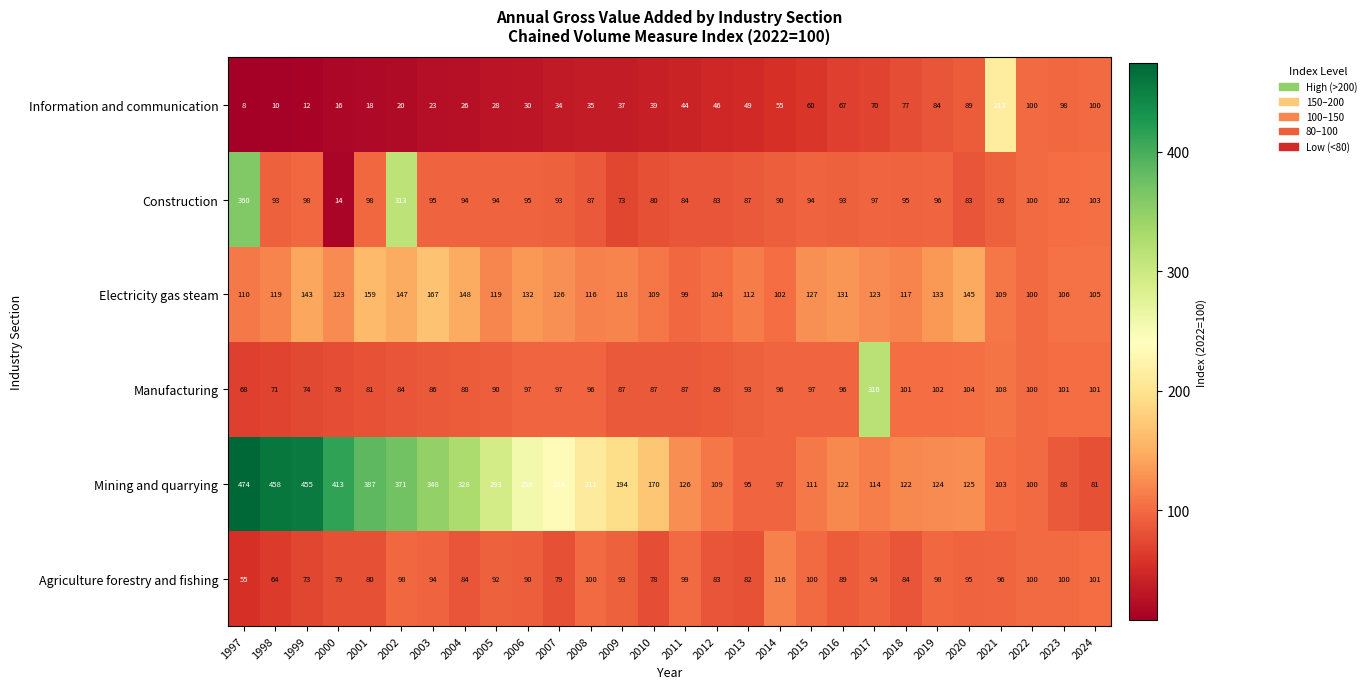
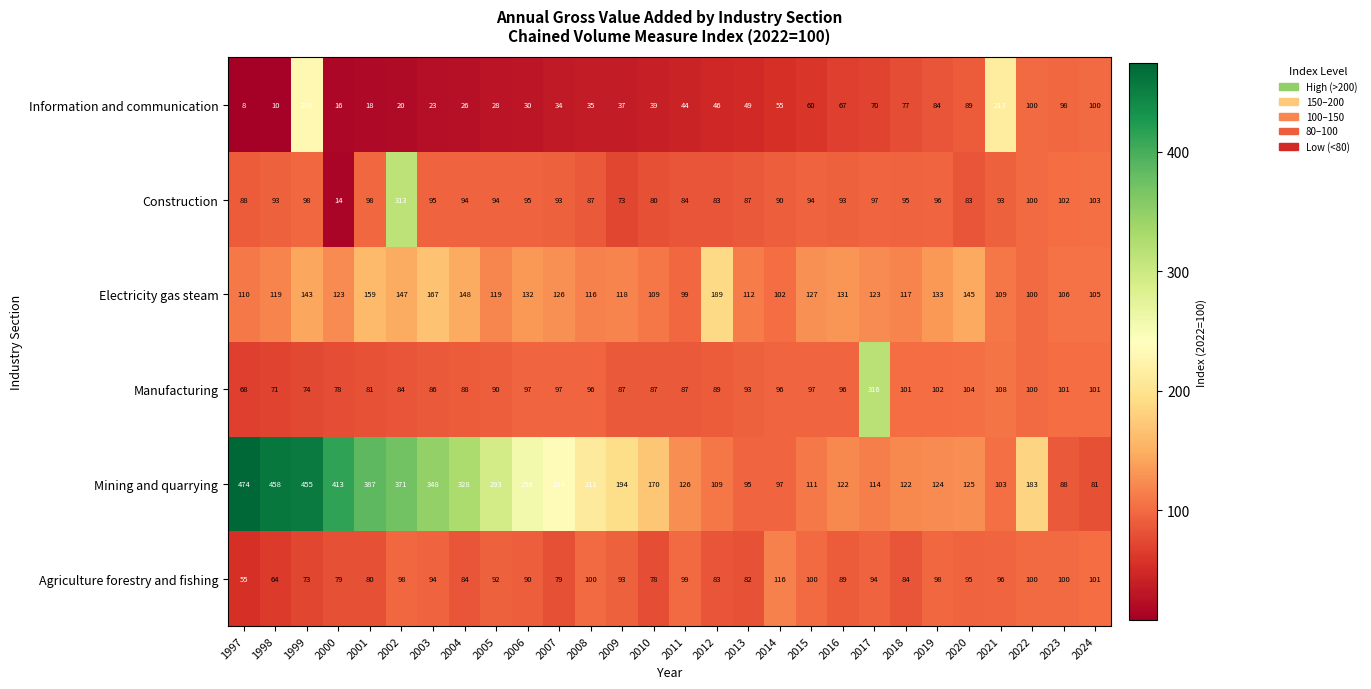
  {
    "Information and communication": {
      "1997": 8,
      "1998": 10,
-     "1999": 12,
+     "1999": 230,
      "2000": 16,
      "2001": 18,
      "2002": 20,
      "2003": 23,
      "2004": 26,
      "2005": 28,
      "2006": 30,
      "2007": 34,
      "2008": 35,
      "2009": 37,
      "2010": 39,
      "2011": 44,
      "2012": 46,
      "2013": 49,
      "2014": 55,
      "2015": 60,
      "2016": 67,
      "2017": 70,
      "2018": 77,
      "2019": 84,
      "2020": 89,
      "2021": 213,
      "2022": 100,
      "2023": 98,
      "2024": 100
    },
    "Construction": {
-     "1997": 360,
+     "1997": 88,
      "1998": 93,
      "1999": 98,
      "2000": 14,
      "2001": 98,
      "2002": 313,
      "2003": 95,
      "2004": 94,
      "2005": 94,
      "2006": 95,
      "2007": 93,
      "2008": 87,
      "2009": 73,
      "2010": 80,
      "2011": 84,
      "2012": 83,
      "2013": 87,
      "2014": 90,
      "2015": 94,
      "2016": 93,
      "2017": 97,
      "2018": 95,
      "2019": 96,
      "2020": 83,
      "2021": 93,
      "2022": 100,
      "2023": 102,
      "2024": 103
    },
    "Electricity gas steam": {
      "1997": 110,
      "1998": 119,
      "1999": 143,
      "2000": 123,
      "2001": 159,
      "2002": 147,
      "2003": 167,
      "2004": 148,
      "2005": 119,
      "2006": 132,
      "2007": 126,
      "2008": 116,
      "2009": 118,
      "2010": 109,
      "2011": 99,
-     "2012": 104,
+     "2012": 189,
      "2013": 112,
      "2014": 102,
      "2015": 127,
      "2016": 131,
      "2017": 123,
      "2018": 117,
      "2019": 133,
      "2020": 145,
      "2021": 109,
      "2022": 100,
      "2023": 106,
      "2024": 105
    },
    "Manufacturing": {
      "1997": 68,
      "1998": 71,
      "1999": 74,
      "2000": 78,
      "2001": 81,
      "2002": 84,
      "2003": 86,
      "2004": 88,
      "2005": 90,
      "2006": 97,
      "2007": 97,
      "2008": 96,
      "2009": 87,
      "2010": 87,
      "2011": 87,
      "2012": 89,
      "2013": 93,
      "2014": 96,
      "2015": 97,
      "2016": 96,
      "2017": 316,
      "2018": 101,
      "2019": 102,
      "2020": 104,
      "2021": 108,
      "2022": 100,
      "2023": 101,
      "2024": 101
    },
    "Mining and quarrying": {
      "1997": 474,
      "1998": 458,
      "1999": 455,
      "2000": 413,
      "2001": 387,
      "2002": 371,
      "2003": 348,
      "2004": 328,
      "2005": 293,
      "2006": 256,
      "2007": 234,
      "2008": 211,
      "2009": 194,
      "2010": 170,
      "2011": 126,
      "2012": 109,
      "2013": 95,
      "2014": 97,
      "2015": 111,
      "2016": 122,
      "2017": 114,
      "2018": 122,
      "2019": 124,
      "2020": 125,
      "2021": 103,
-     "2022": 100,
+     "2022": 183,
      "2023": 88,
      "2024": 81
    },
    "Agriculture forestry and fishing": {
      "1997": 55,
      "1998": 64,
      "1999": 73,
      "2000": 79,
      "2001": 80,
      "2002": 98,
      "2003": 94,
      "2004": 84,
      "2005": 92,
      "2006": 90,
      "2007": 79,
      "2008": 100,
      "2009": 93,
      "2010": 78,
      "2011": 99,
      "2012": 83,
      "2013": 82,
      "2014": 116,
      "2015": 100,
      "2016": 89,
      "2017": 94,
      "2018": 84,
      "2019": 98,
      "2020": 95,
      "2021": 96,
      "2022": 100,
      "2023": 100,
      "2024": 101
    }
  }
